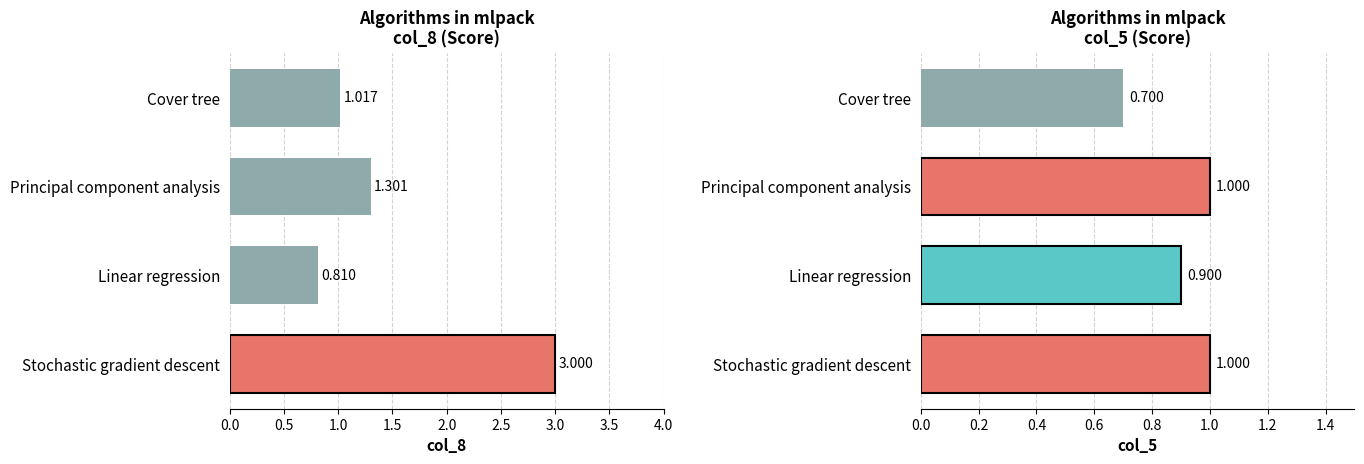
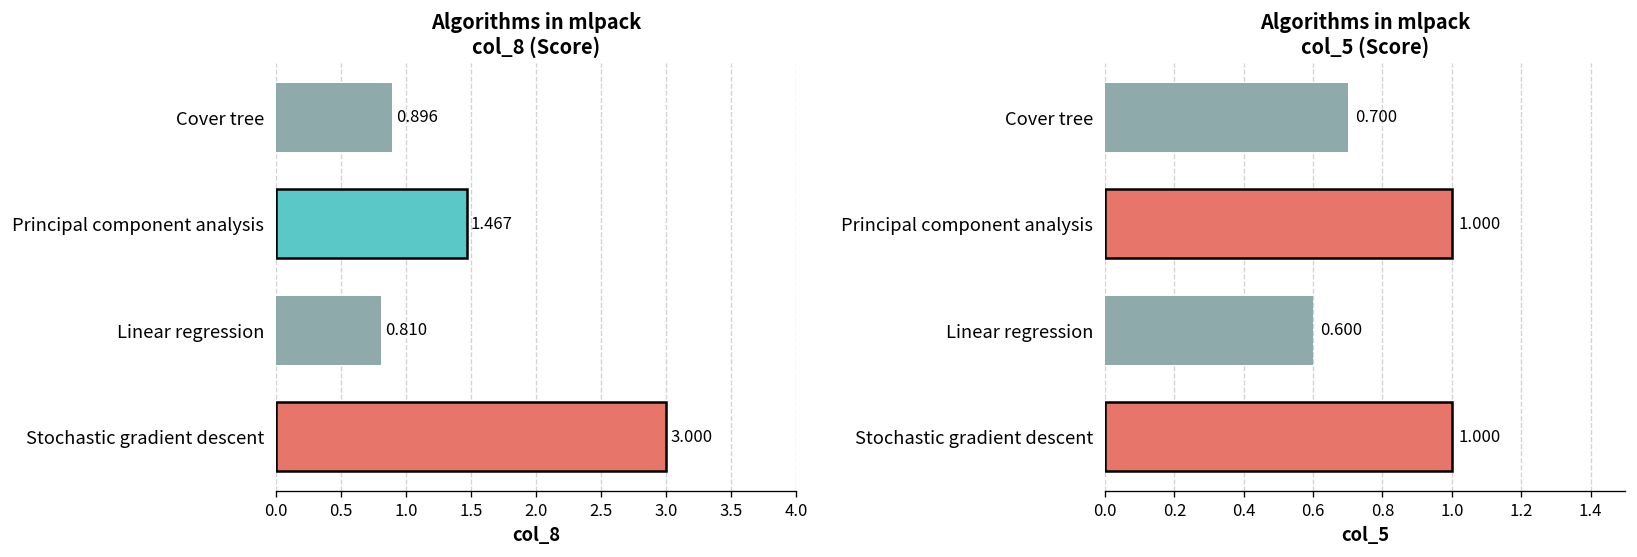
  {
    "Algorithms in mlpack col_8 (Score)": {
-     "Cover tree": 1.017,
-     "Principal component analysis": 1.301,
+     "Cover tree": 0.896,
+     "Principal component analysis": 1.467,
      "Linear regression": 0.810,
      "Stochastic gradient descent": 3.000
    },
    "Algorithms in mlpack col_5 (Score)": {
      "Cover tree": 0.700,
      "Principal component analysis": 1.000,
-     "Linear regression": 0.900,
+     "Linear regression": 0.600,
      "Stochastic gradient descent": 1.000
    }
  }
